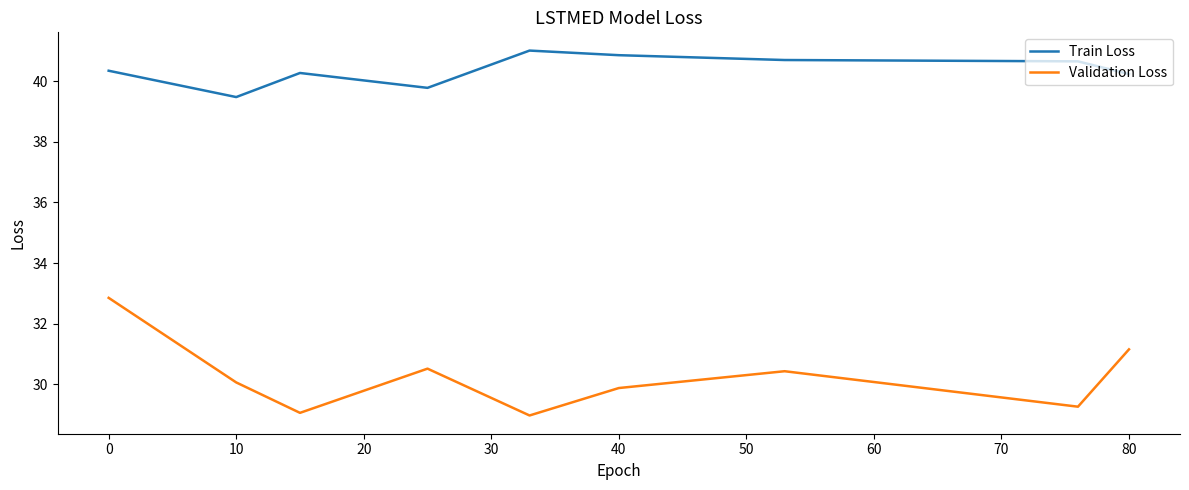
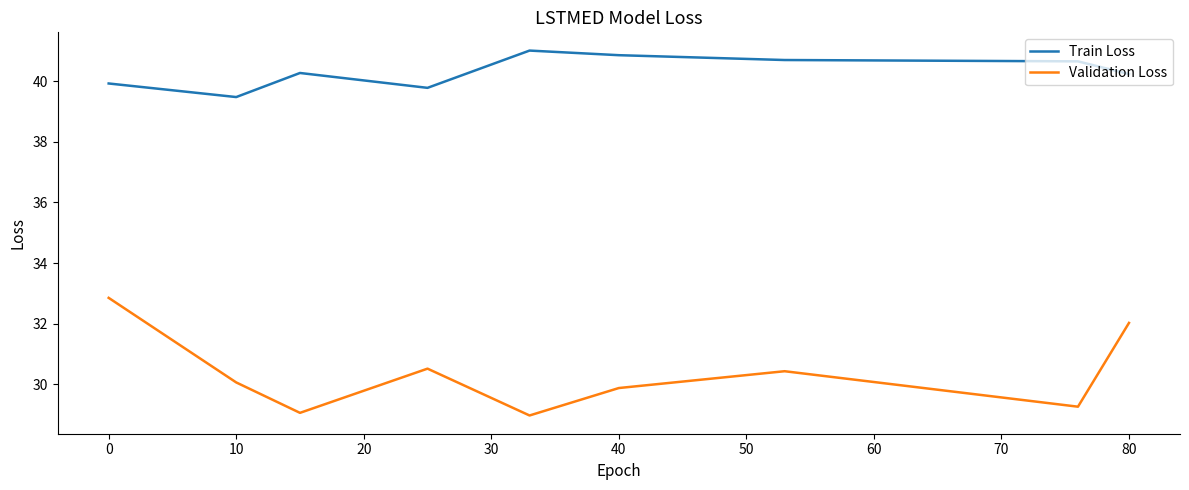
  {
    "Train Loss": {
-     "0": 40.3,
+     "0": 39.9,
      "10": 39.5,
      "40": 40.9
    },
    "Validation Loss": {
      "0": 32.9,
      "10": 30.1,
      "40": 29.9,
-     "80": 31.2
+     "80": 32.0
    }
  }
